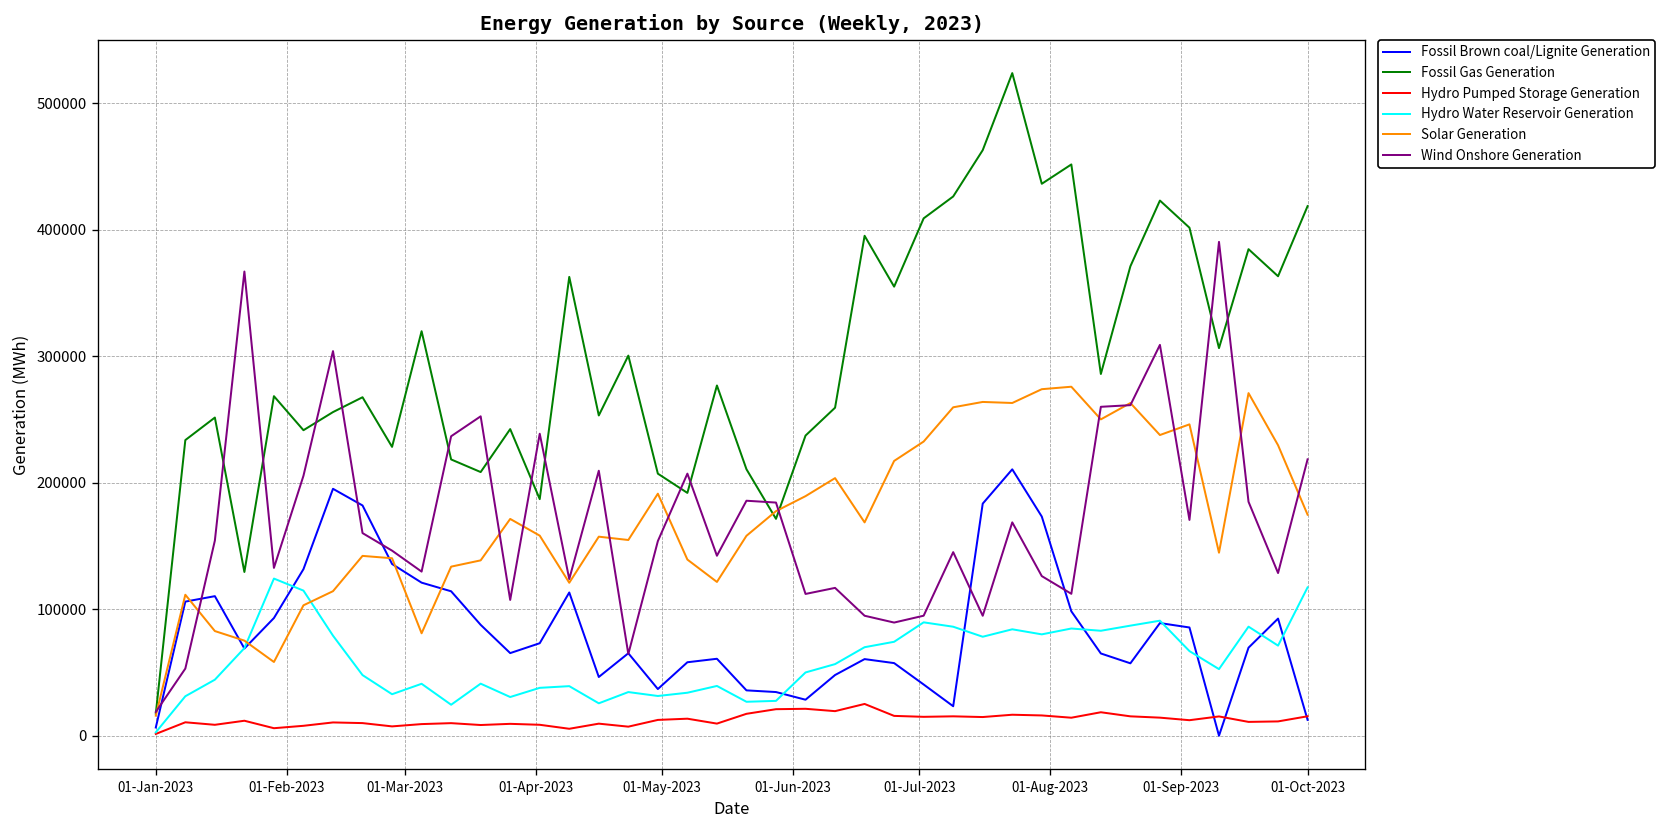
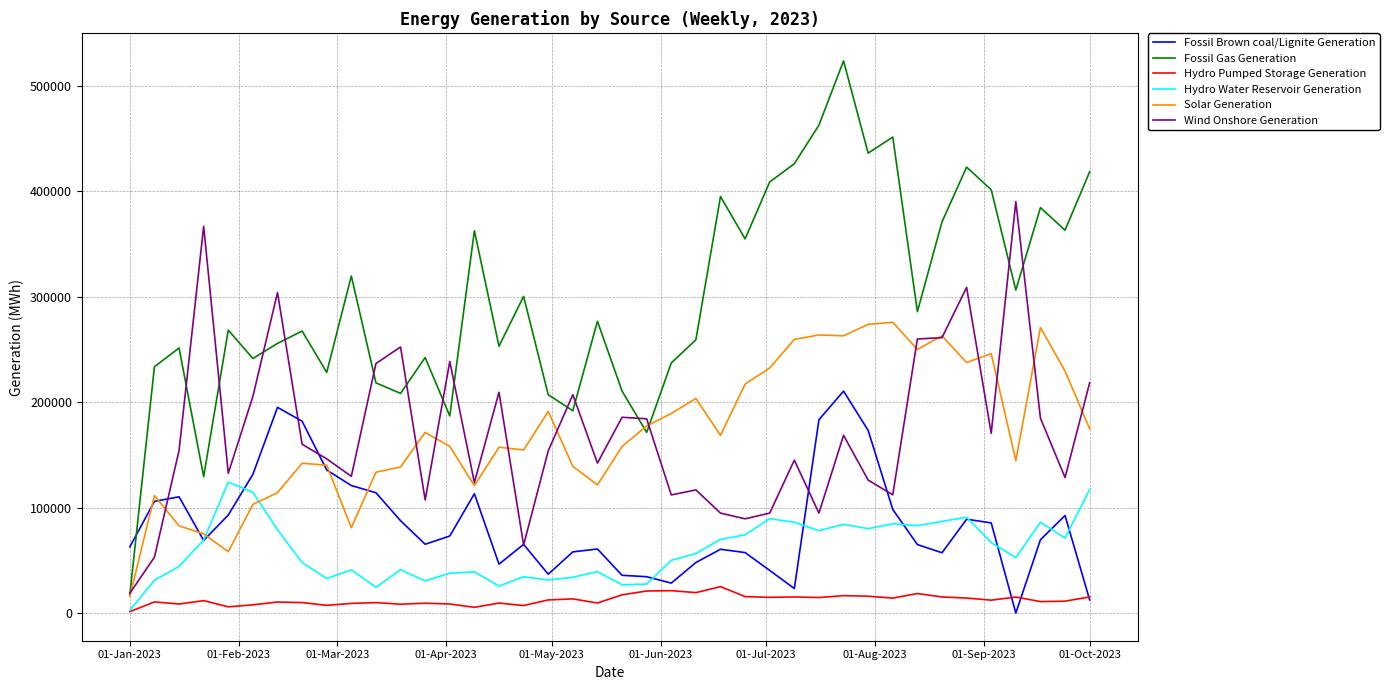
  {
    "Fossil Brown coal/Lignite Generation": {
-     "01-Jan-2023": 7000,
+     "01-Jan-2023": 63000,
      "01-Oct-2023": 13000
    },
    "Fossil Gas Generation": {
      "01-Oct-2023": 419000
    },
    "Hydro Pumped Storage Generation": {
      "01-Oct-2023": 15000
    },
    "Hydro Water Reservoir Generation": {
      "01-Oct-2023": 117000
    },
    "Solar Generation": {
      "01-Oct-2023": 175000
    },
    "Wind Onshore Generation": {
      "01-Oct-2023": 218000
    }
  }
